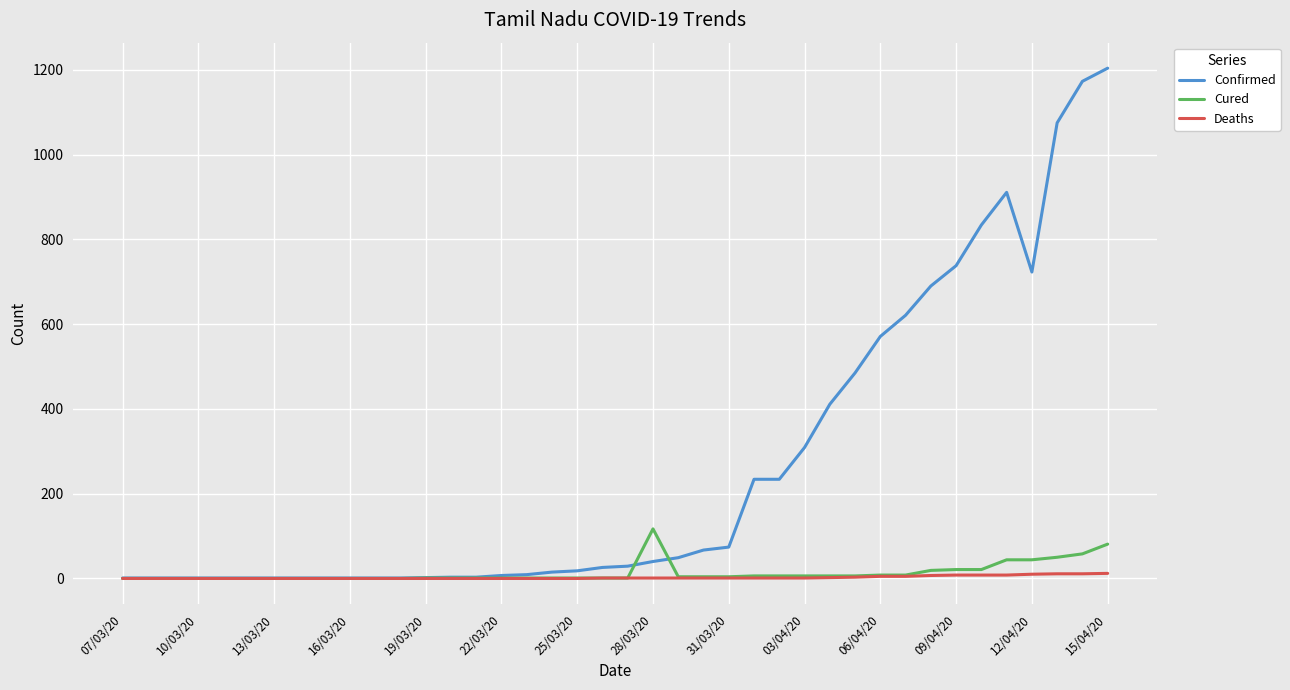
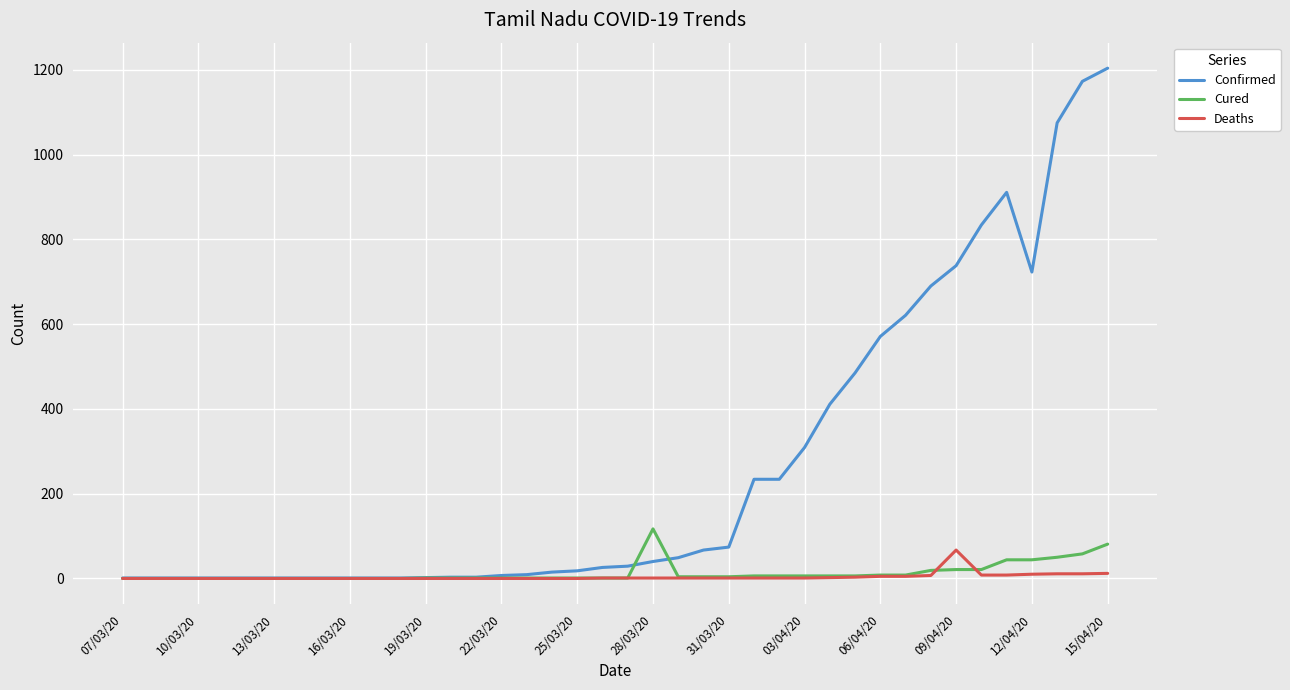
  {
    "Confirmed": {
      "25/03/20": 20,
      "28/03/20": 40,
      "31/03/20": 70,
      "03/04/20": 310,
      "06/04/20": 570,
      "09/04/20": 740,
      "12/04/20": 720,
      "15/04/20": 1200
    },
    "Cured": {
      "28/03/20": 120,
      "09/04/20": 20,
      "12/04/20": 40,
      "15/04/20": 80
    },
    "Deaths": {
      "28/03/20": 0,
-     "09/04/20": 10,
+     "09/04/20": 70,
      "12/04/20": 10,
      "15/04/20": 10
    }
  }
